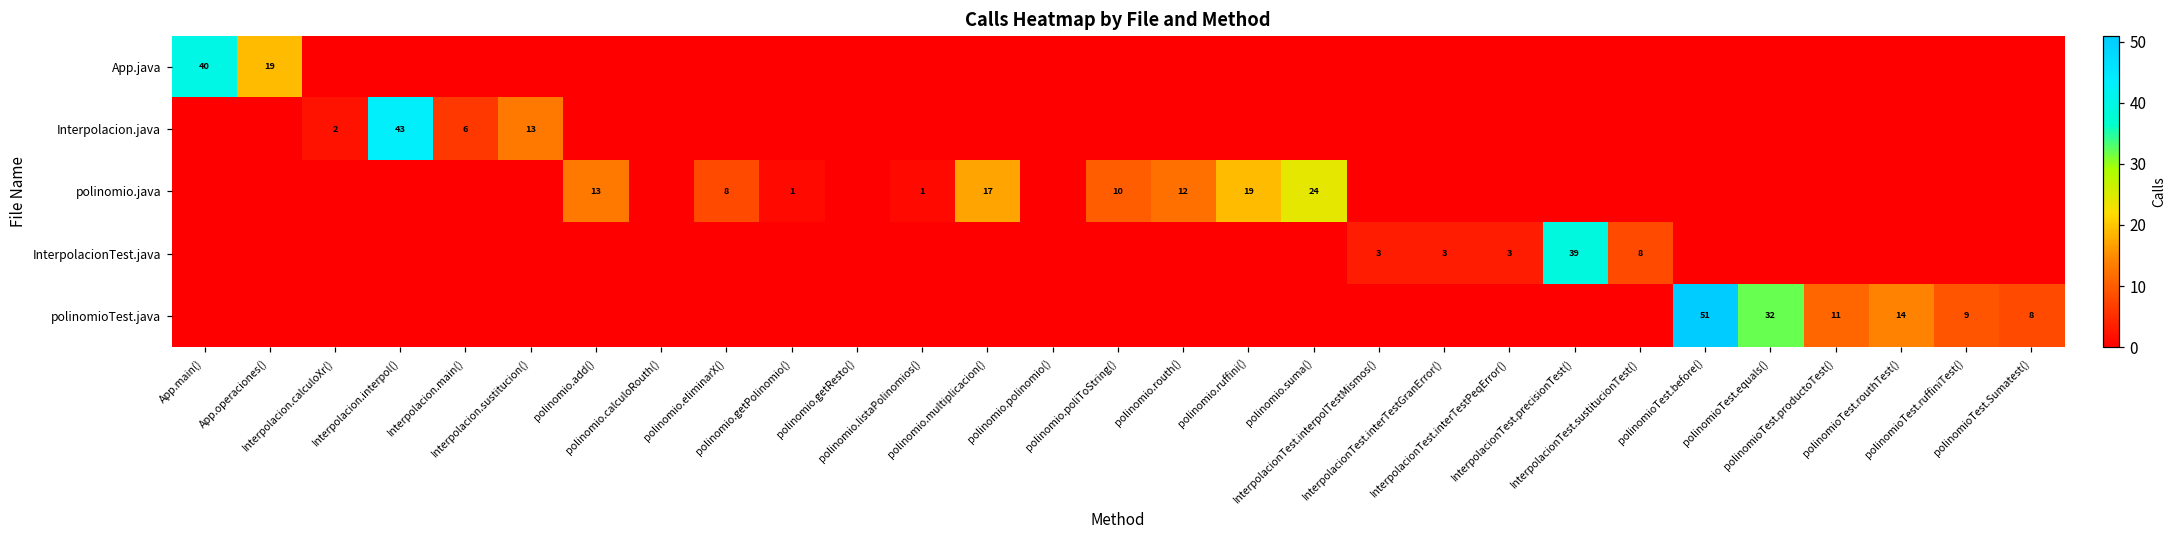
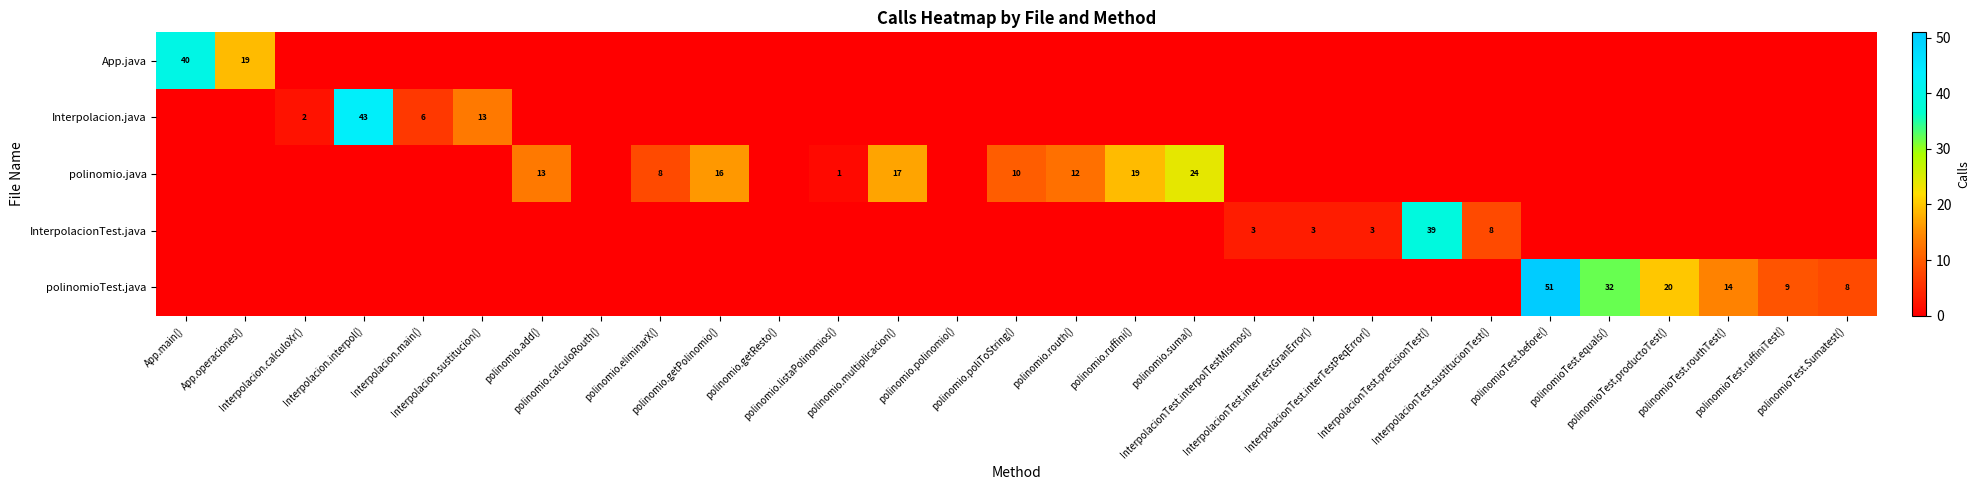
  {
    "App.java": {
      "App.main()": 40,
      "App.operaciones()": 19
    },
    "Interpolacion.java": {
      "Interpolacion.calculoXr()": 2,
      "Interpolacion.interpol()": 43,
      "Interpolacion.main()": 6,
      "Interpolacion.sustitucion()": 13
    },
    "polinomio.java": {
      "polinomio.add()": 13,
      "polinomio.eliminarX()": 8,
-     "polinomio.getPolinomio()": 1,
+     "polinomio.getPolinomio()": 16,
      "polinomio.listaPolinomios()": 1,
      "polinomio.multiplicacion()": 17,
      "polinomio.poliToString()": 10,
      "polinomio.routh()": 12,
      "polinomio.ruffini()": 19,
      "polinomio.suma()": 24
    },
    "InterpolacionTest.java": {
      "InterpolacionTest.interpolTestMismos()": 3,
      "InterpolacionTest.interTestGranError()": 3,
      "InterpolacionTest.interTestPeqError()": 3,
      "InterpolacionTest.precisionTest()": 39,
      "InterpolacionTest.sustitucionTest()": 8
    },
    "polinomioTest.java": {
      "polinomioTest.before()": 51,
      "polinomioTest.equals()": 32,
-     "polinomioTest.productoTest()": 11,
+     "polinomioTest.productoTest()": 20,
      "polinomioTest.routhTest()": 14,
      "polinomioTest.ruffiniTest()": 9,
      "polinomioTest.Sumatest()": 8
    }
  }
